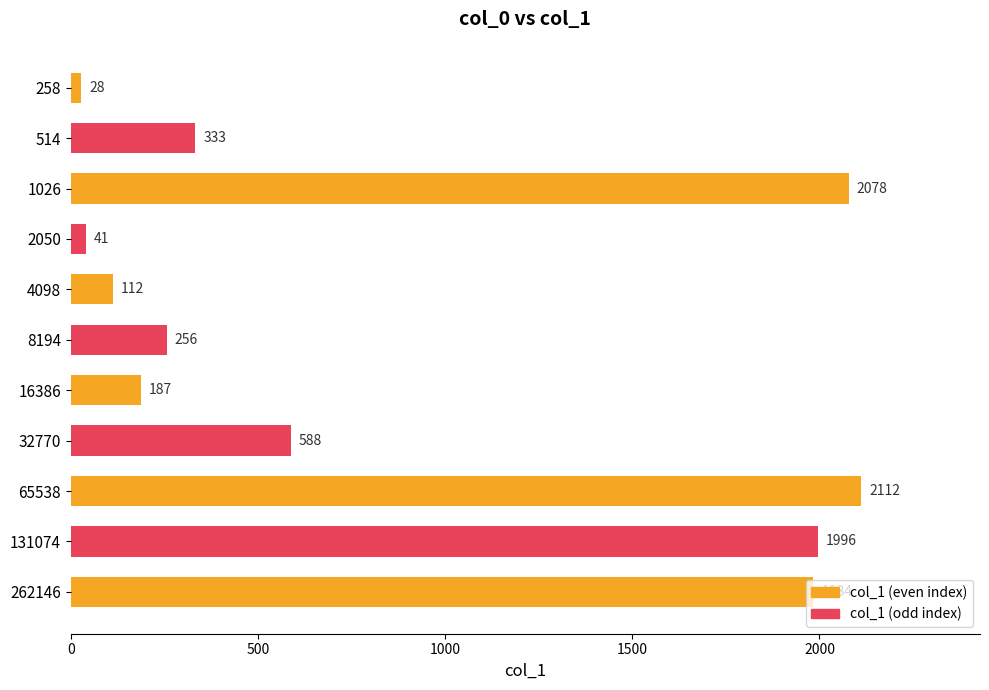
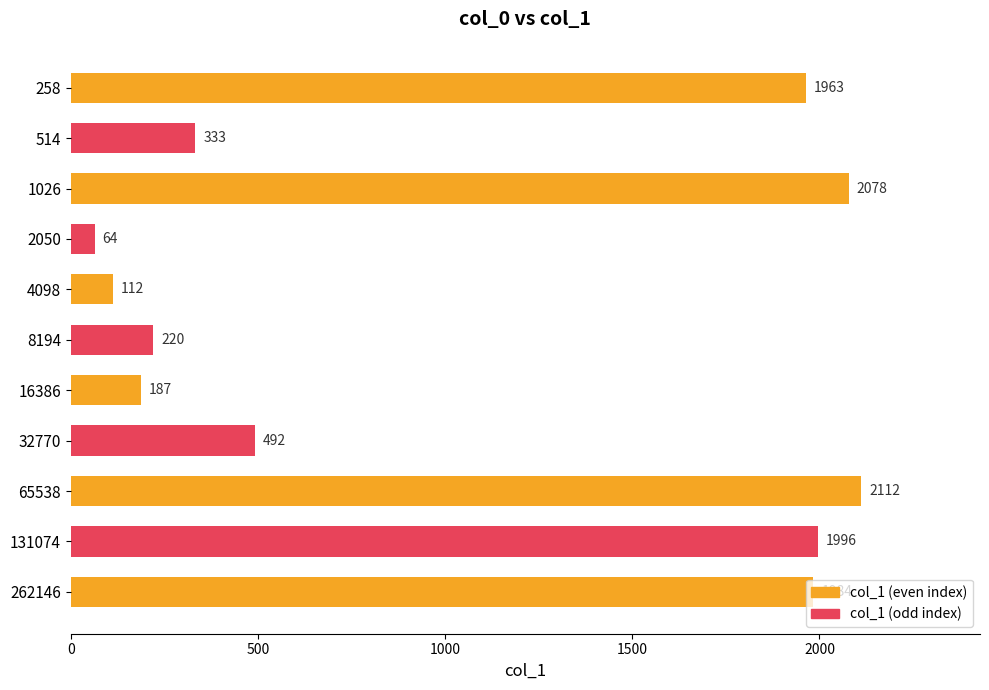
  {
-   "258": 28,
+   "258": 1963,
    "514": 333,
    "1026": 2078,
-   "2050": 41,
+   "2050": 64,
    "4098": 112,
-   "8194": 256,
+   "8194": 220,
    "16386": 187,
-   "32770": 588,
+   "32770": 492,
    "65538": 2112,
    "131074": 1996
  }
